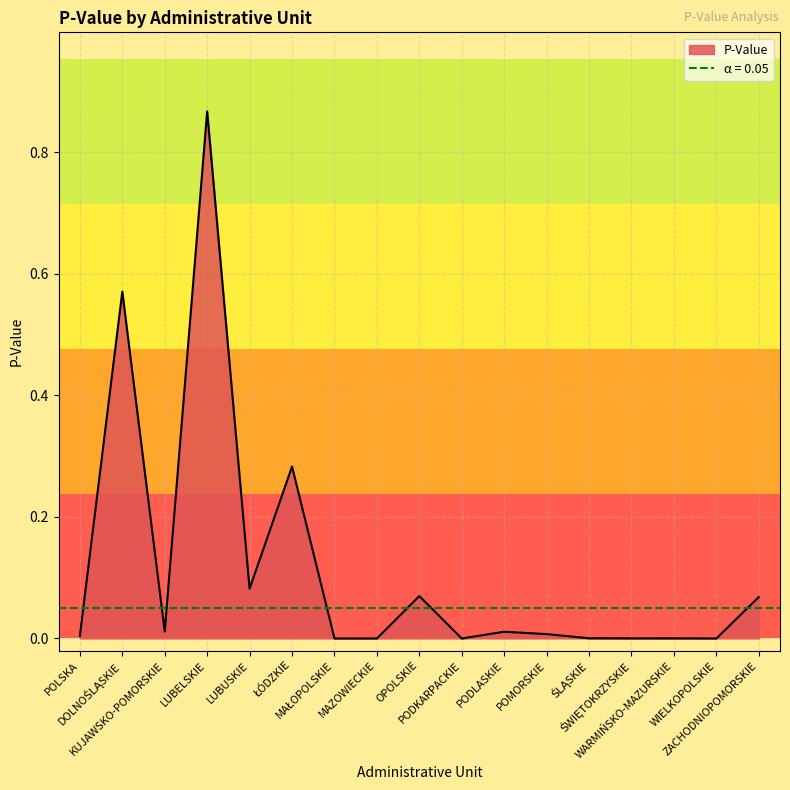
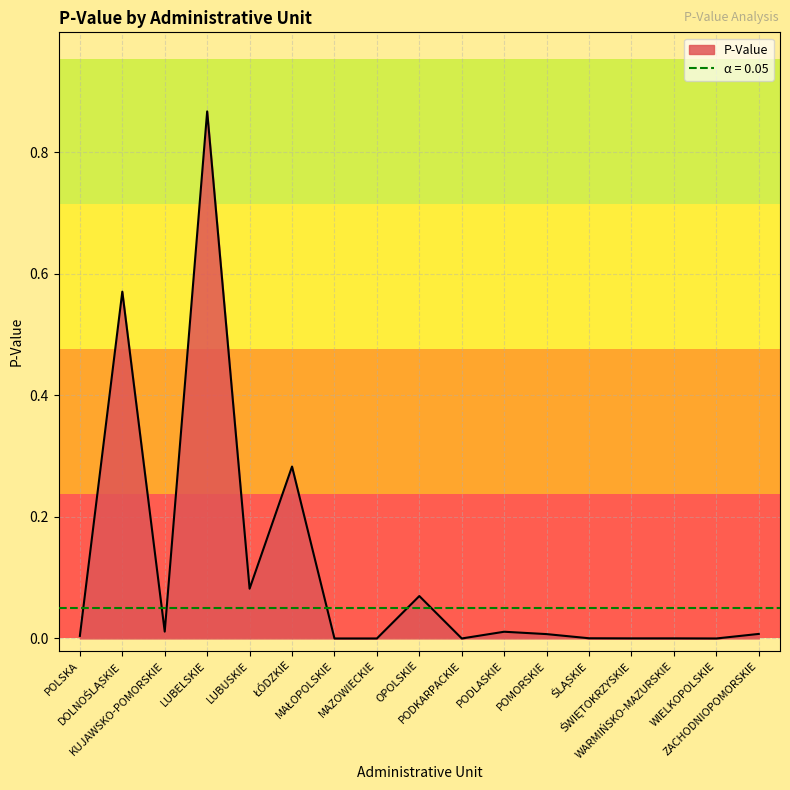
  {
    "POLSKA": 0.00,
    "DOLNOŚLĄSKIE": 0.57,
    "KUJAWSKO-POMORSKIE": 0.01,
    "LUBELSKIE": 0.87,
    "LUBUSKIE": 0.08,
    "ŁÓDZKIE": 0.28,
    "MAŁOPOLSKIE": 0.00,
    "MAZOWIECKIE": 0.00,
    "OPOLSKIE": 0.07,
    "PODKARPACKIE": 0.00,
    "PODLASKIE": 0.01,
    "POMORSKIE": 0.01,
    "ŚLĄSKIE": 0.00,
    "ŚWIĘTOKRZYSKIE": 0.00,
    "WARMIŃSKO-MAZURSKIE": 0.00,
    "WIELKOPOLSKIE": 0.00,
-   "ZACHODNIOPOMORSKIE": 0.07
+   "ZACHODNIOPOMORSKIE": 0.01
  }
